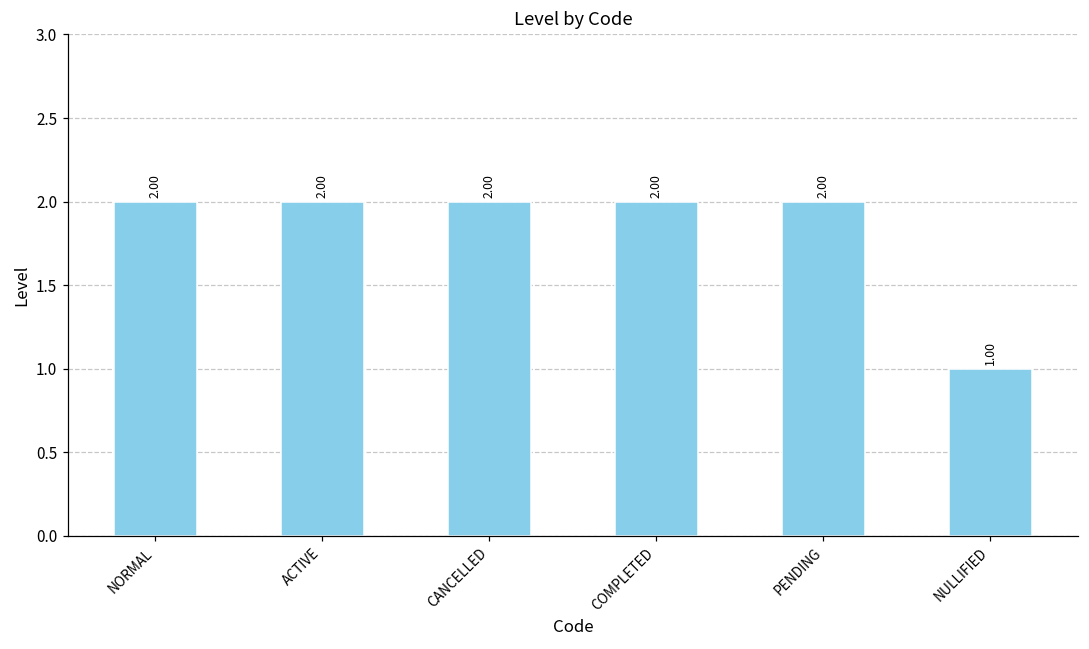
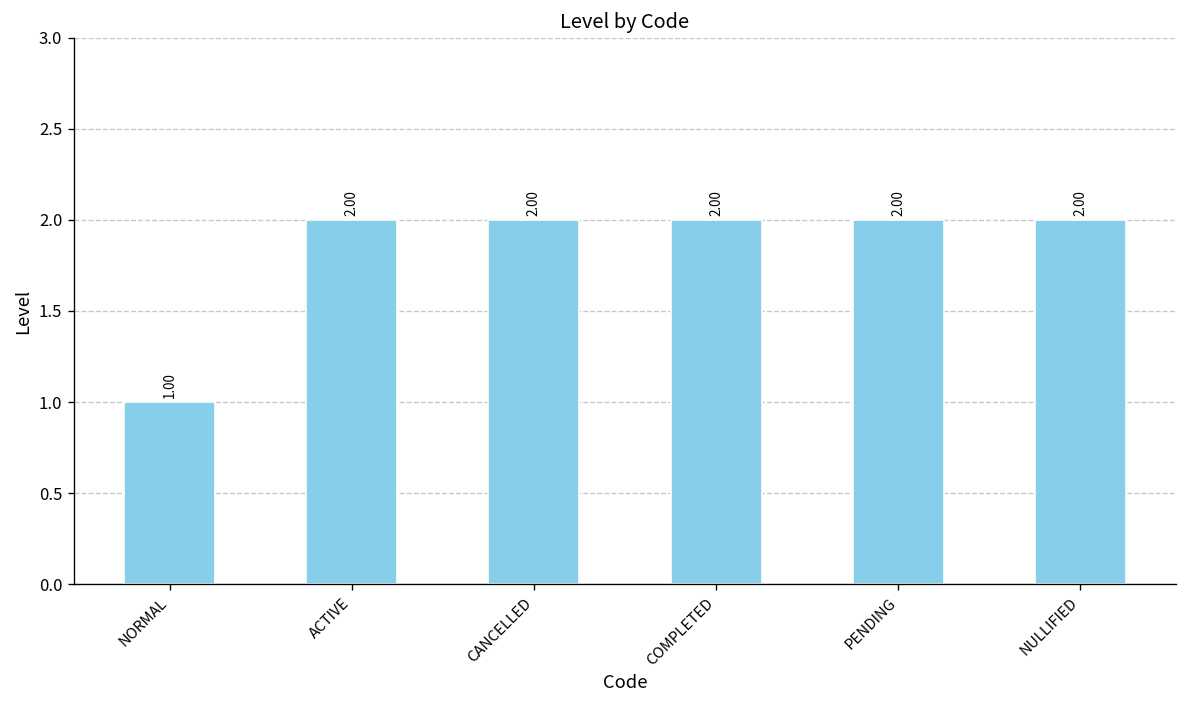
  {
-   "NORMAL": 2.00,
+   "NORMAL": 1.00,
    "ACTIVE": 2.00,
    "CANCELLED": 2.00,
    "COMPLETED": 2.00,
    "PENDING": 2.00,
-   "NULLIFIED": 1.00
+   "NULLIFIED": 2.00
  }
